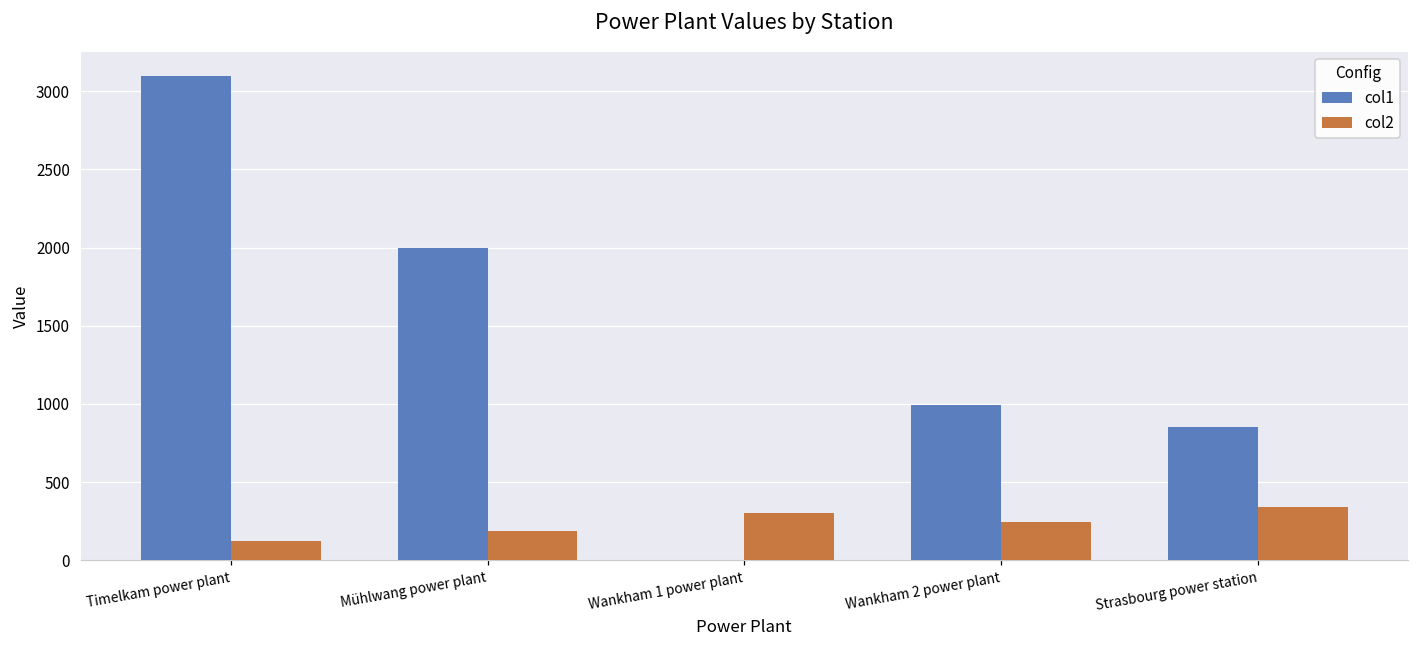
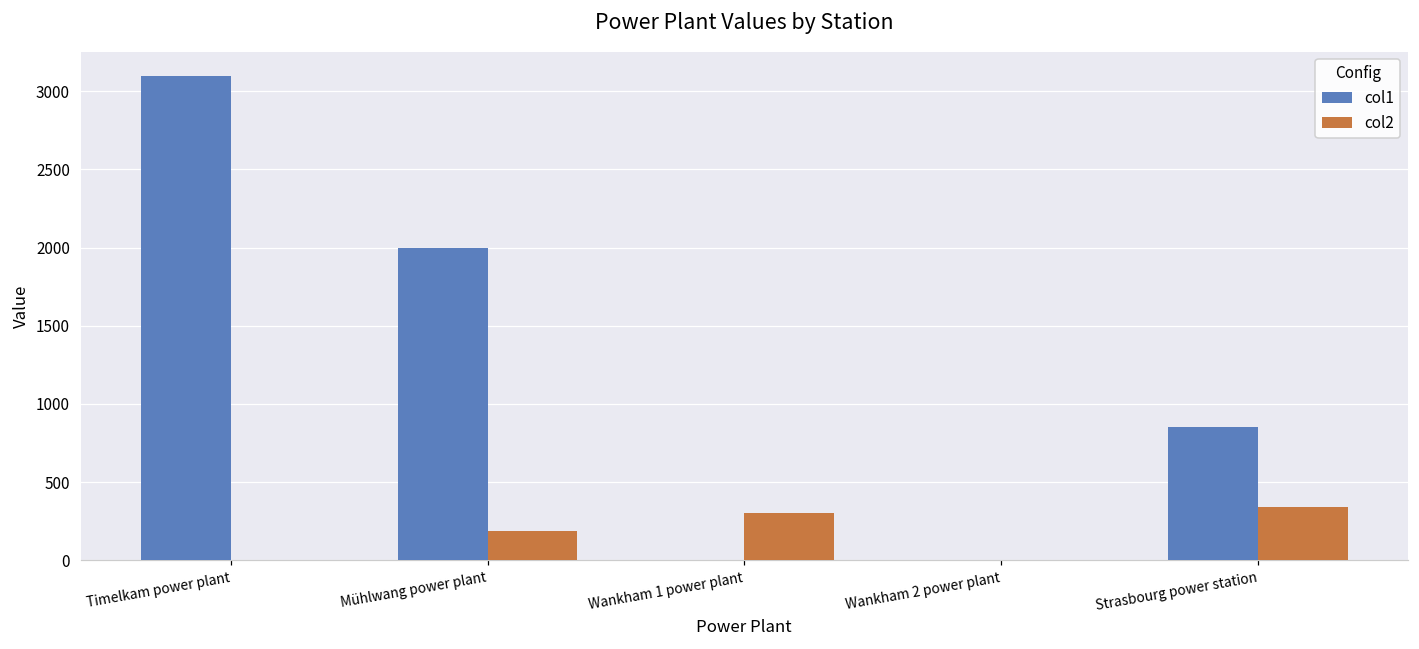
  {
    "col1": {
      "Timelkam power plant": 3100,
      "Mühlwang power plant": 2000,
-     "Wankham 2 power plant": 990,
+     "Wankham 2 power plant": 0,
      "Strasbourg power station": 850
    },
    "col2": {
-     "Timelkam power plant": 120,
+     "Timelkam power plant": 0,
      "Mühlwang power plant": 190,
      "Wankham 1 power plant": 300,
-     "Wankham 2 power plant": 240,
+     "Wankham 2 power plant": 0,
      "Strasbourg power station": 340
    }
  }
